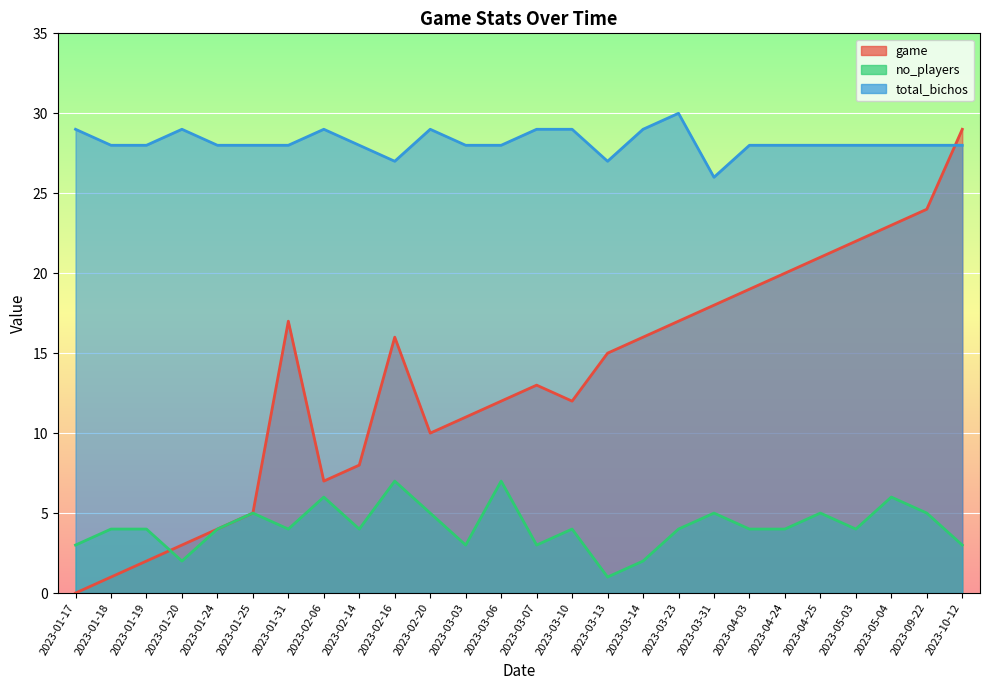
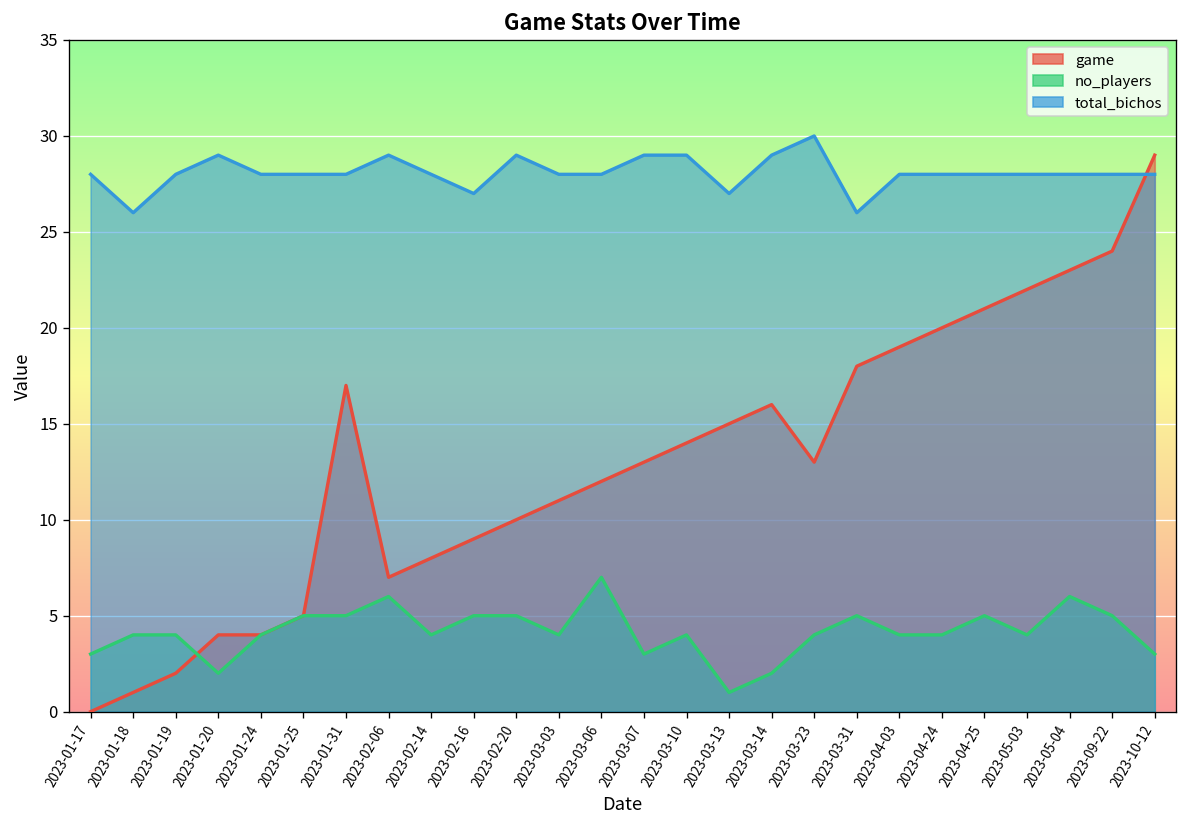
  {
    "game": {
      "2023-01-17": 0,
      "2023-01-18": 1,
      "2023-01-19": 2,
-     "2023-01-20": 3,
+     "2023-01-20": 4,
      "2023-01-31": 17,
      "2023-02-06": 7,
      "2023-02-14": 8,
-     "2023-02-16": 16,
+     "2023-02-16": 9,
      "2023-02-20": 10,
      "2023-03-03": 11,
      "2023-03-06": 12,
      "2023-03-07": 13,
-     "2023-03-10": 12,
+     "2023-03-10": 14,
      "2023-03-13": 15,
      "2023-03-14": 16,
-     "2023-03-23": 17,
+     "2023-03-23": 13,
      "2023-03-31": 18,
      "2023-04-03": 19,
      "2023-04-24": 20,
      "2023-04-25": 21,
      "2023-05-03": 22,
      "2023-05-04": 23,
      "2023-09-22": 24,
      "2023-10-12": 29
    },
    "no_players": {
      "2023-01-17": 3,
      "2023-01-18": 4,
      "2023-01-19": 4,
      "2023-01-20": 2,
-     "2023-01-31": 4,
+     "2023-01-31": 5,
      "2023-02-06": 6,
      "2023-02-14": 4,
-     "2023-02-16": 7,
+     "2023-02-16": 5,
      "2023-02-20": 5,
-     "2023-03-03": 3,
+     "2023-03-03": 4,
      "2023-03-06": 7,
      "2023-03-07": 3,
      "2023-03-10": 4,
      "2023-03-13": 1,
      "2023-03-14": 2,
      "2023-03-23": 4,
      "2023-03-31": 5,
      "2023-04-03": 4,
      "2023-04-24": 4,
      "2023-04-25": 5,
      "2023-05-03": 4,
      "2023-05-04": 6,
      "2023-09-22": 5,
      "2023-10-12": 3
    },
    "total_bichos": {
-     "2023-01-17": 29,
-     "2023-01-18": 28,
+     "2023-01-17": 28,
+     "2023-01-18": 26,
      "2023-01-19": 28,
      "2023-01-20": 29,
      "2023-01-24": 28,
      "2023-01-25": 28,
      "2023-01-31": 28,
      "2023-02-06": 29,
      "2023-02-14": 28,
      "2023-02-16": 27,
      "2023-02-20": 29,
      "2023-03-03": 28,
      "2023-03-06": 28,
      "2023-03-07": 29,
      "2023-03-10": 29,
      "2023-03-13": 27,
      "2023-03-14": 29,
      "2023-03-23": 30,
      "2023-03-31": 26,
      "2023-04-03": 28,
      "2023-04-24": 28,
      "2023-04-25": 28,
      "2023-05-03": 28,
      "2023-05-04": 28,
      "2023-09-22": 28,
      "2023-10-12": 28
    }
  }
